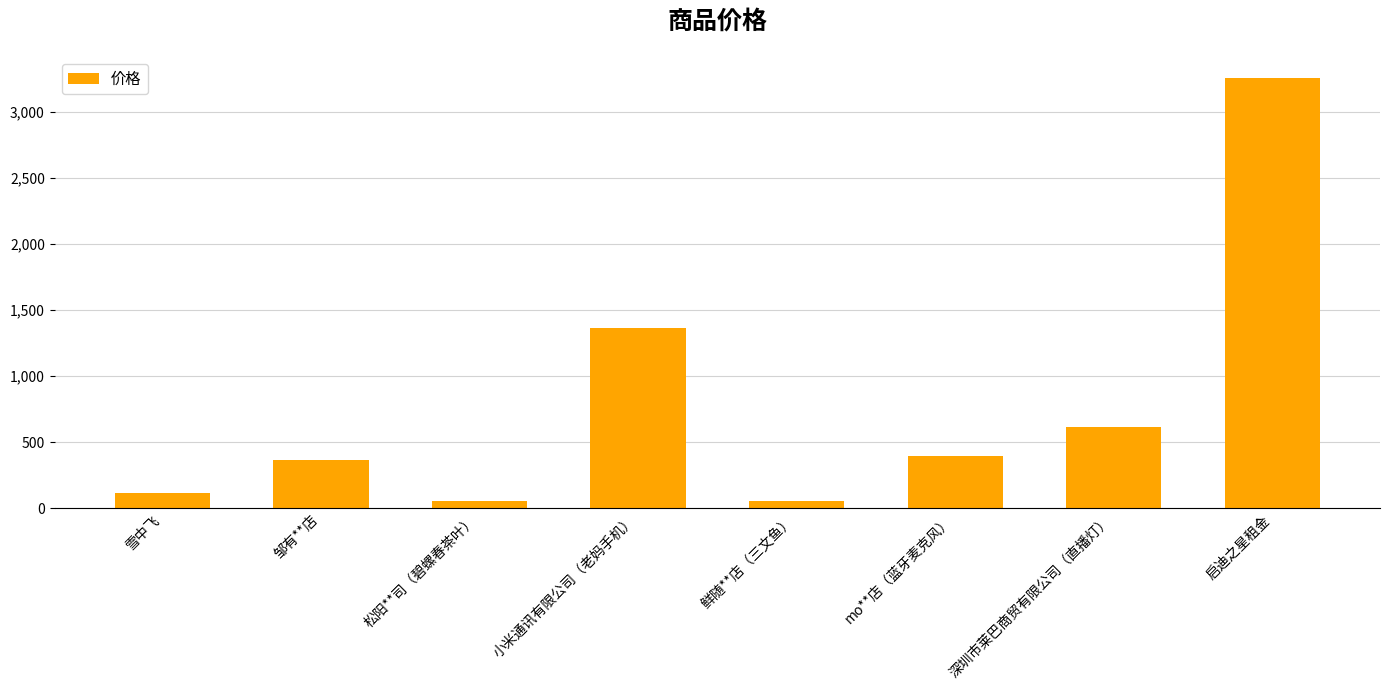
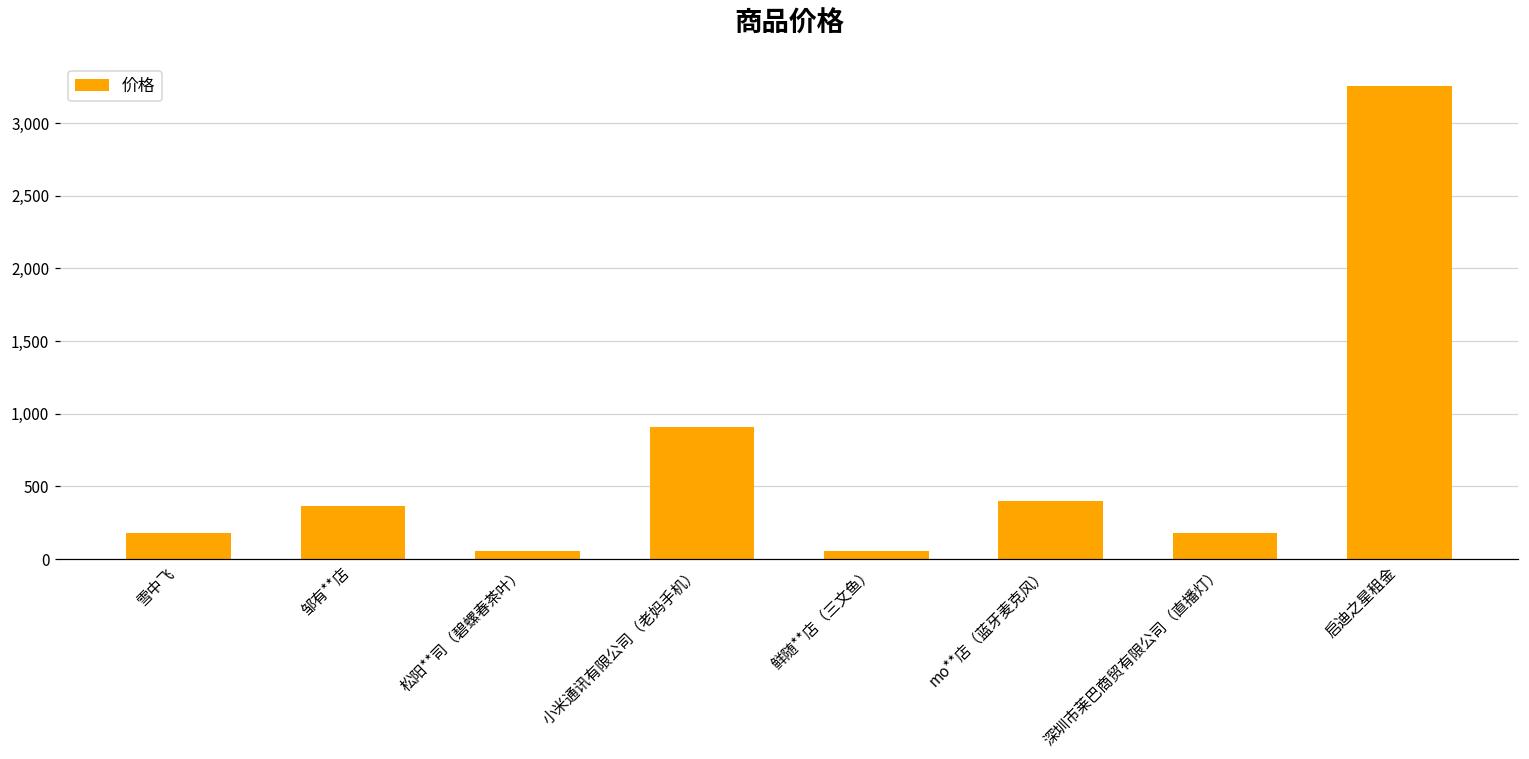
  {
-   "雪中飞": "120",
+   "雪中飞": "180",
    "邹有**店": "370",
    "松阳**司（碧螺春茶叶）": "60",
-   "小米通讯有限公司（老妈手机）": "1,360",
+   "小米通讯有限公司（老妈手机）": "910",
    "鲜随**店（三文鱼）": "60",
    "mo**店（蓝牙麦克风）": "400",
-   "深圳市莱巴商贸有限公司（直播灯）": "610",
+   "深圳市莱巴商贸有限公司（直播灯）": "180",
    "启迪之星租金": "3,250"
  }
